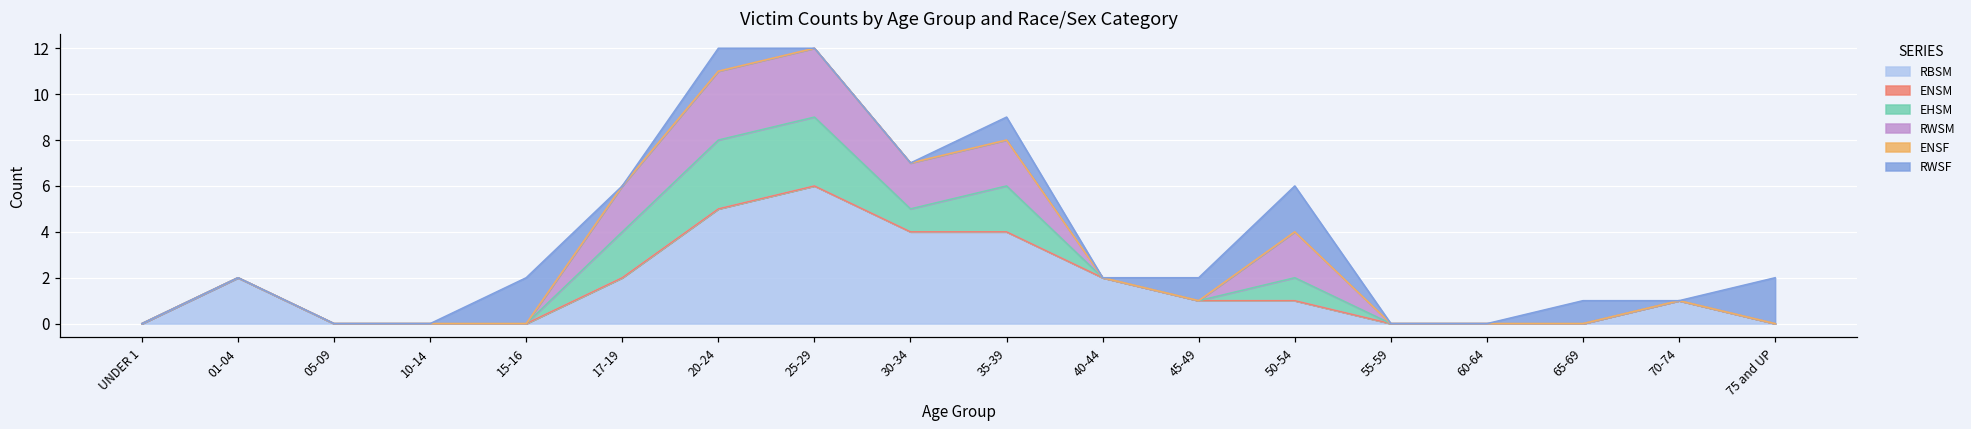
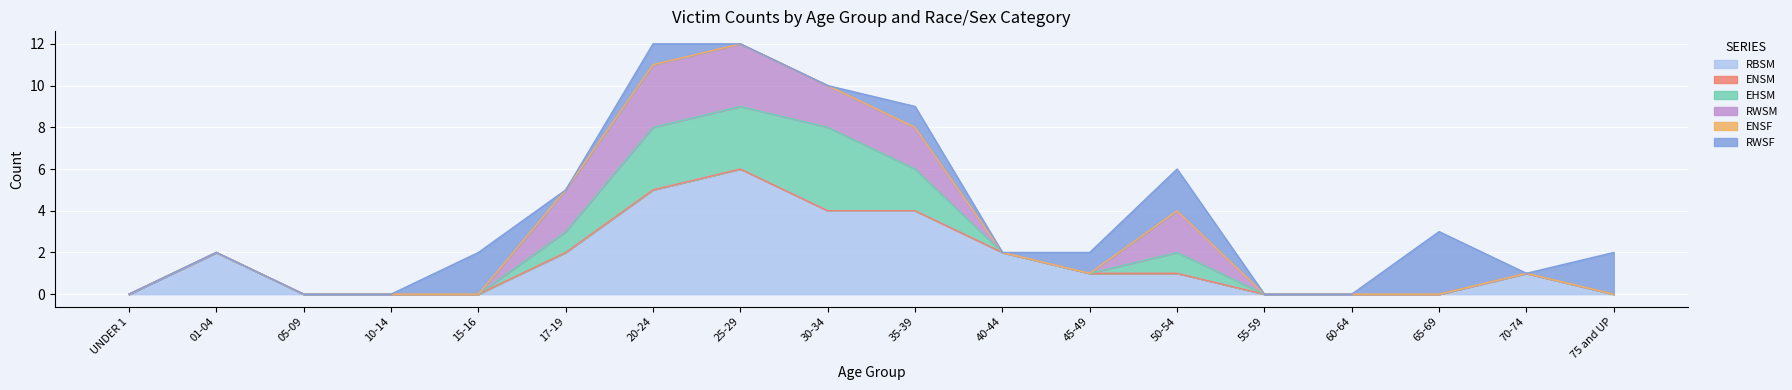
  {
    "EHSM": {
-     "17-19": 2,
+     "17-19": 1,
      "20-24": 3,
      "25-29": 3,
-     "30-34": 1,
+     "30-34": 4,
      "35-39": 2,
      "50-54": 1
    },
    "RWSF": {
      "15-16": 2,
      "20-24": 1,
      "35-39": 1,
      "45-49": 1,
      "50-54": 2,
-     "65-69": 1,
+     "65-69": 3,
      "75 and UP": 2
    }
  }
